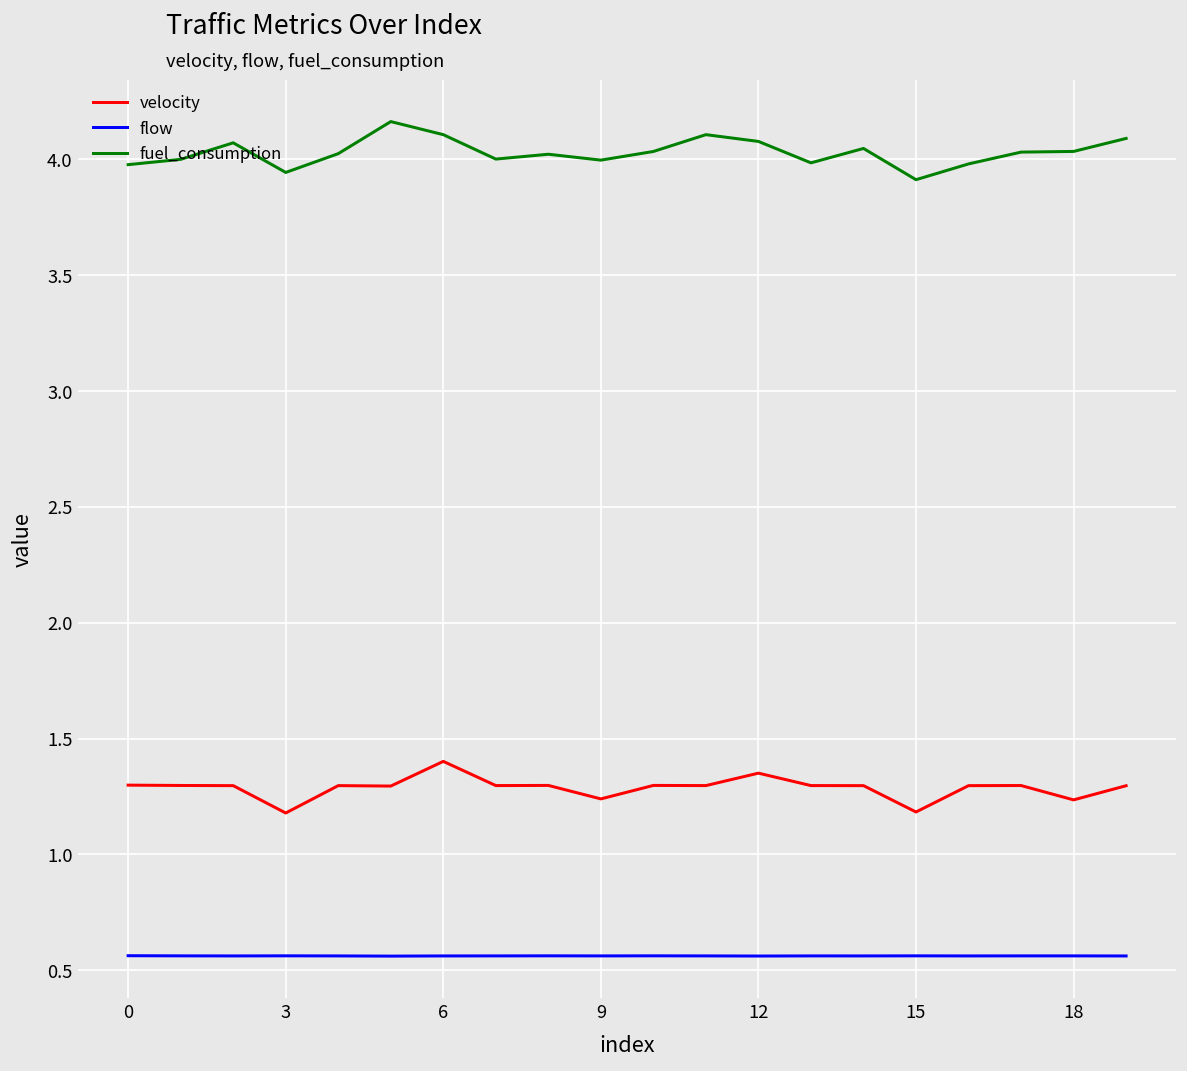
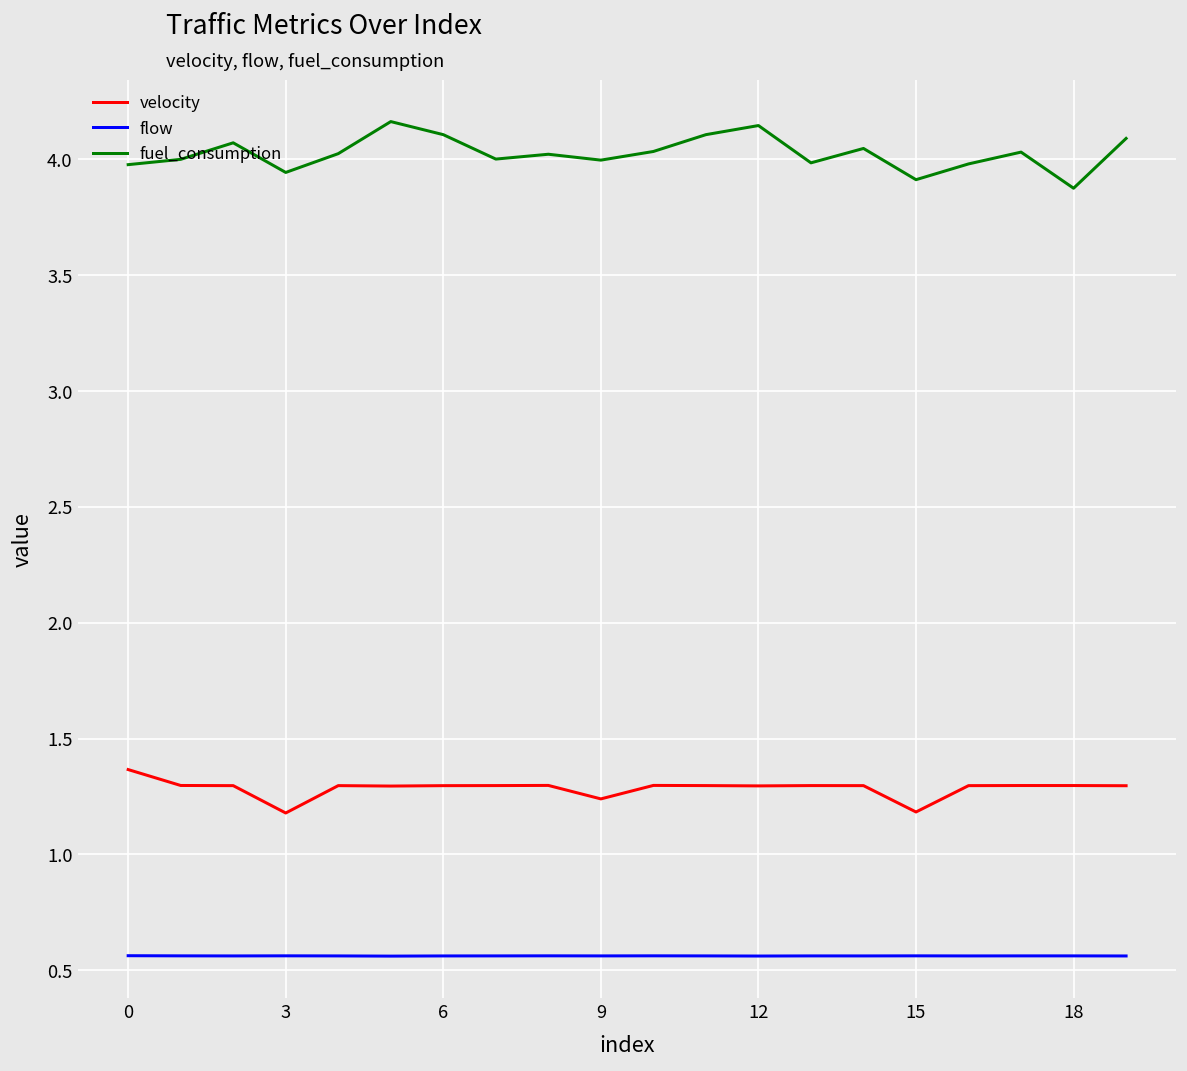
  {
    "velocity": {
-     "0": 1.30,
+     "0": 1.37,
      "3": 1.18,
-     "6": 1.40,
+     "6": 1.30,
      "9": 1.24,
-     "12": 1.35,
+     "12": 1.30,
      "15": 1.18,
-     "18": 1.24
+     "18": 1.30
    },
    "flow": {
      "0": 0.56,
      "3": 0.56,
      "6": 0.56,
      "9": 0.56,
      "12": 0.56,
      "15": 0.56,
      "18": 0.56
    },
    "fuel_consumption": {
      "0": 3.98,
      "3": 3.94,
      "6": 4.11,
      "9": 4.00,
-     "12": 4.08,
+     "12": 4.15,
      "15": 3.91,
-     "18": 4.03
+     "18": 3.88
    }
  }
